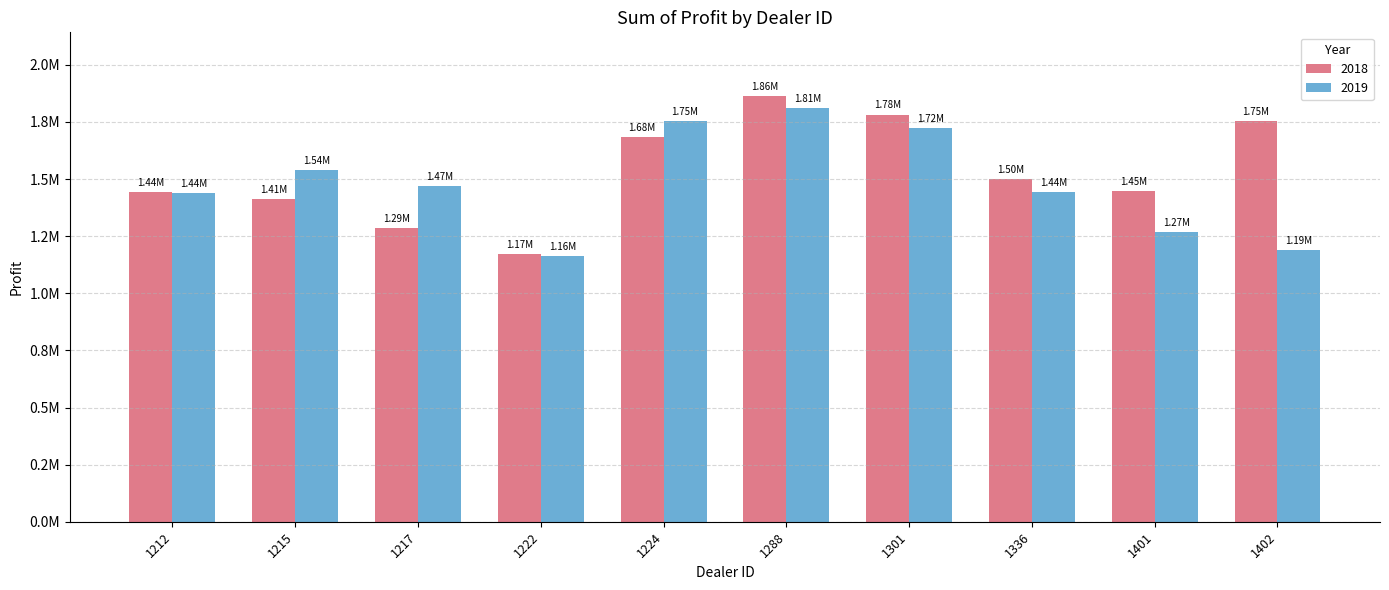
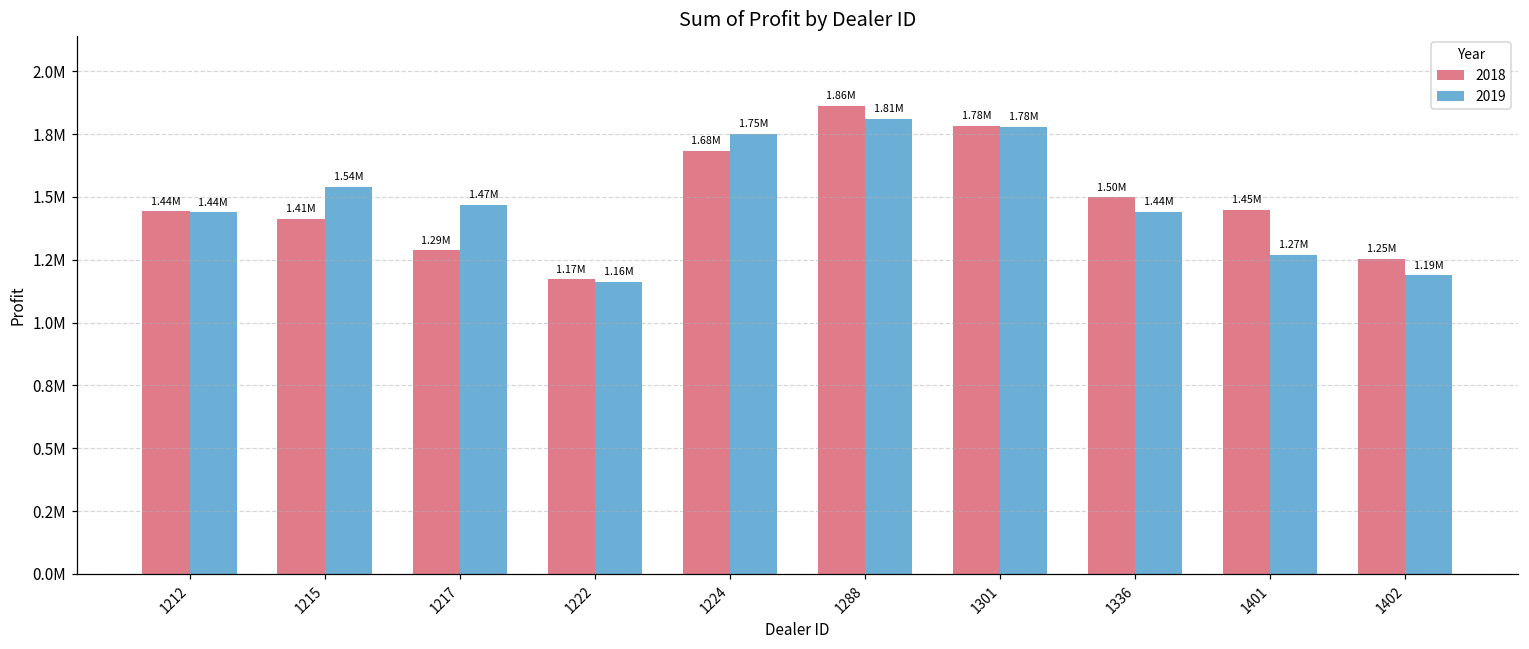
  {
    "2018": {
      "1212": "1.44M",
      "1215": "1.41M",
      "1217": "1.29M",
      "1222": "1.17M",
      "1224": "1.68M",
      "1288": "1.86M",
      "1301": "1.78M",
      "1336": "1.50M",
      "1401": "1.45M",
-     "1402": "1.75M"
+     "1402": "1.25M"
    },
    "2019": {
      "1212": "1.44M",
      "1215": "1.54M",
      "1217": "1.47M",
      "1222": "1.16M",
      "1224": "1.75M",
      "1288": "1.81M",
-     "1301": "1.72M",
+     "1301": "1.78M",
      "1336": "1.44M",
      "1401": "1.27M",
      "1402": "1.19M"
    }
  }
